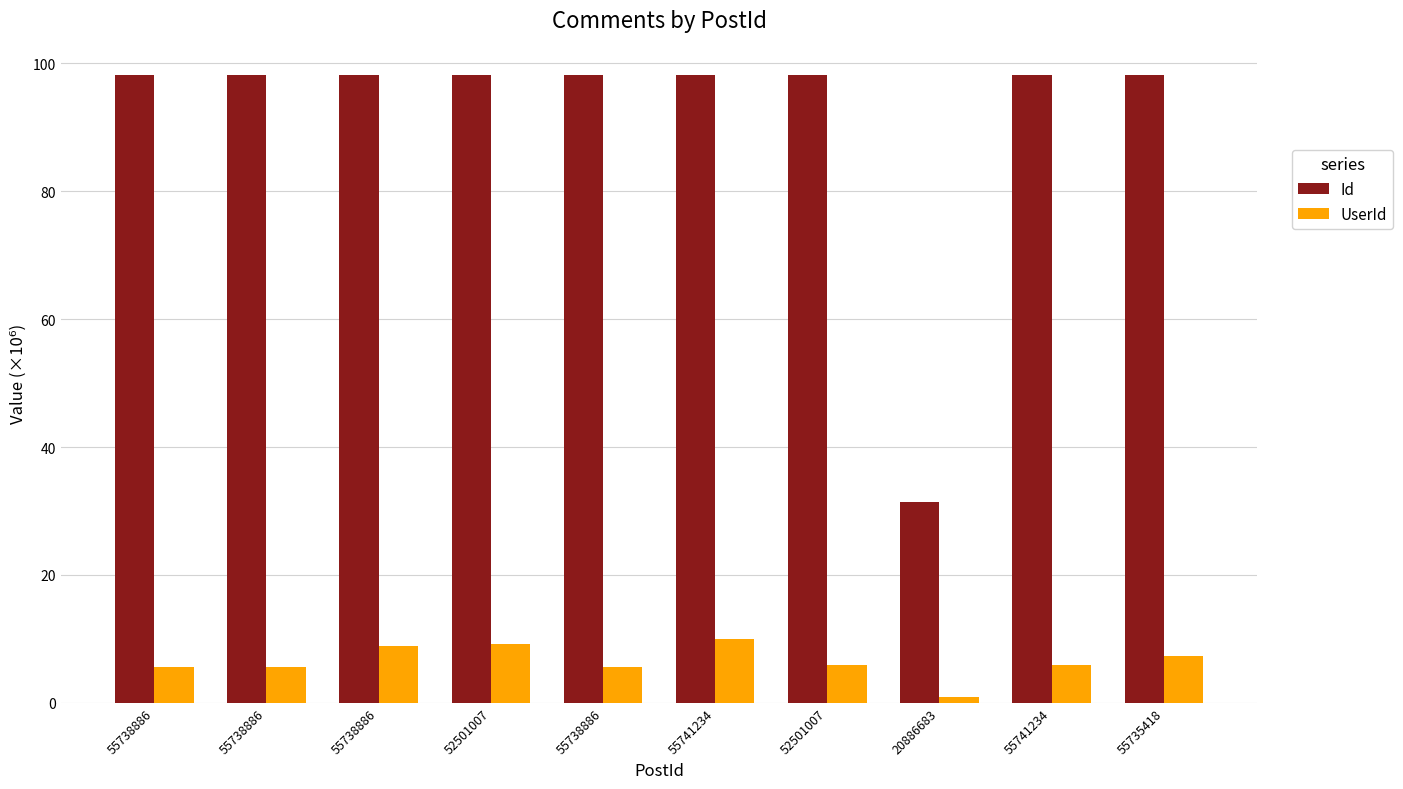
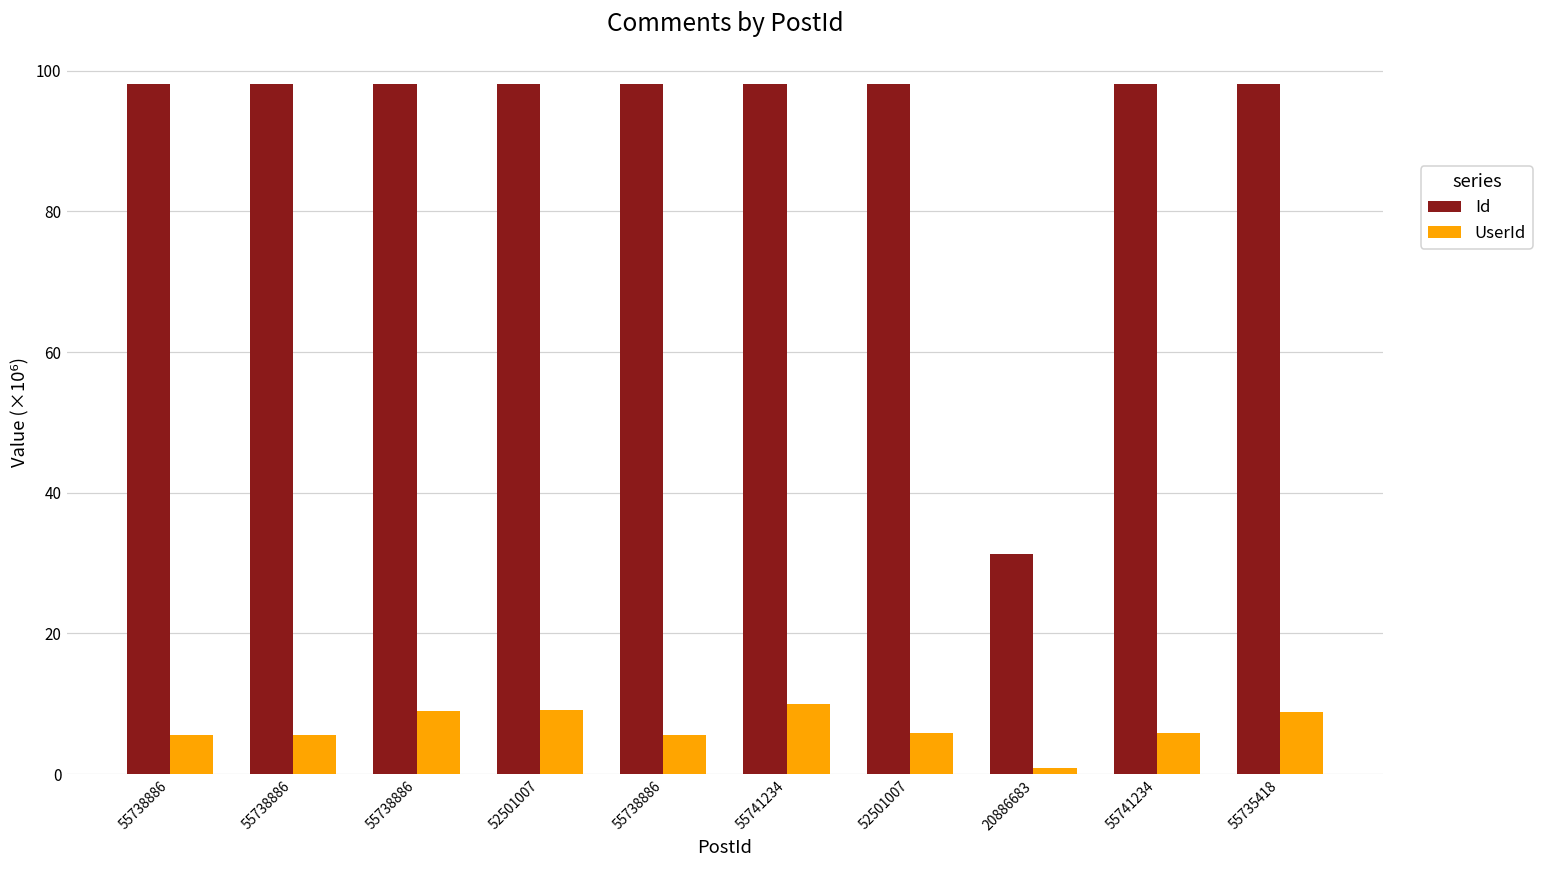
  {
    "Id": {
      "20886683": 31,
      "55735418": 98
    },
    "UserId": {
      "20886683": 1,
-     "55735418": 7
+     "55735418": 9
    }
  }
